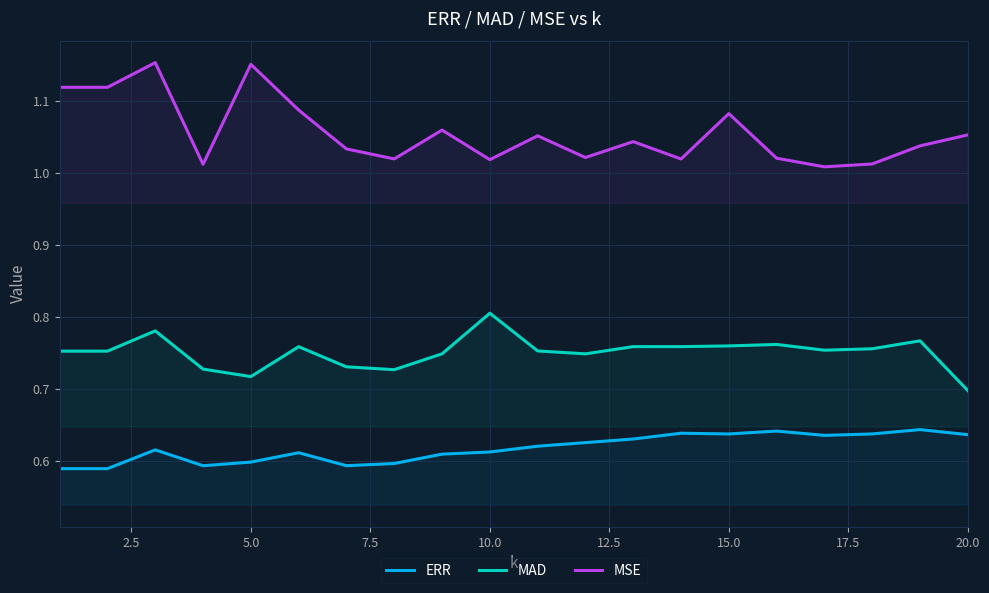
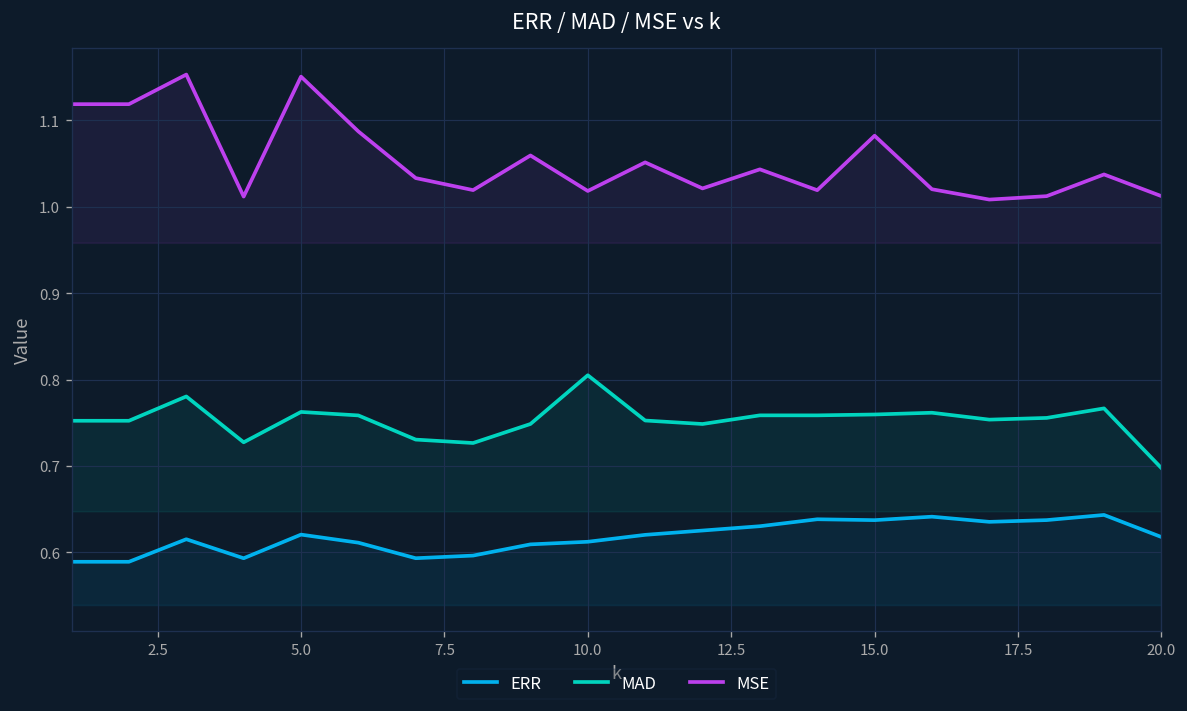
  {
    "ERR": {
-     "5.0": 0.60,
+     "5.0": 0.62,
      "10.0": 0.61,
      "15.0": 0.64,
-     "20.0": 0.64
+     "20.0": 0.62
    },
    "MAD": {
-     "5.0": 0.72,
+     "5.0": 0.76,
      "10.0": 0.81,
      "15.0": 0.76,
      "20.0": 0.70
    },
    "MSE": {
      "5.0": 1.15,
      "10.0": 1.02,
      "15.0": 1.08,
-     "20.0": 1.05
+     "20.0": 1.01
    }
  }
